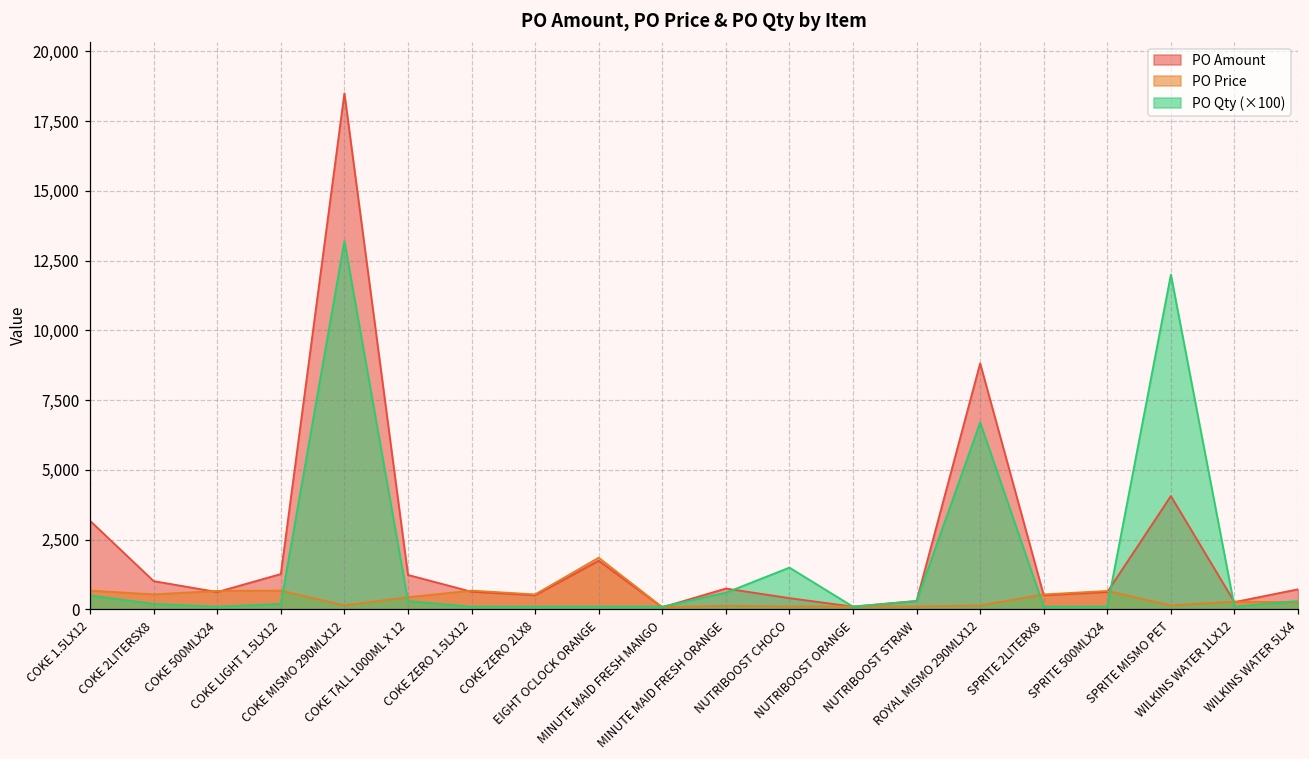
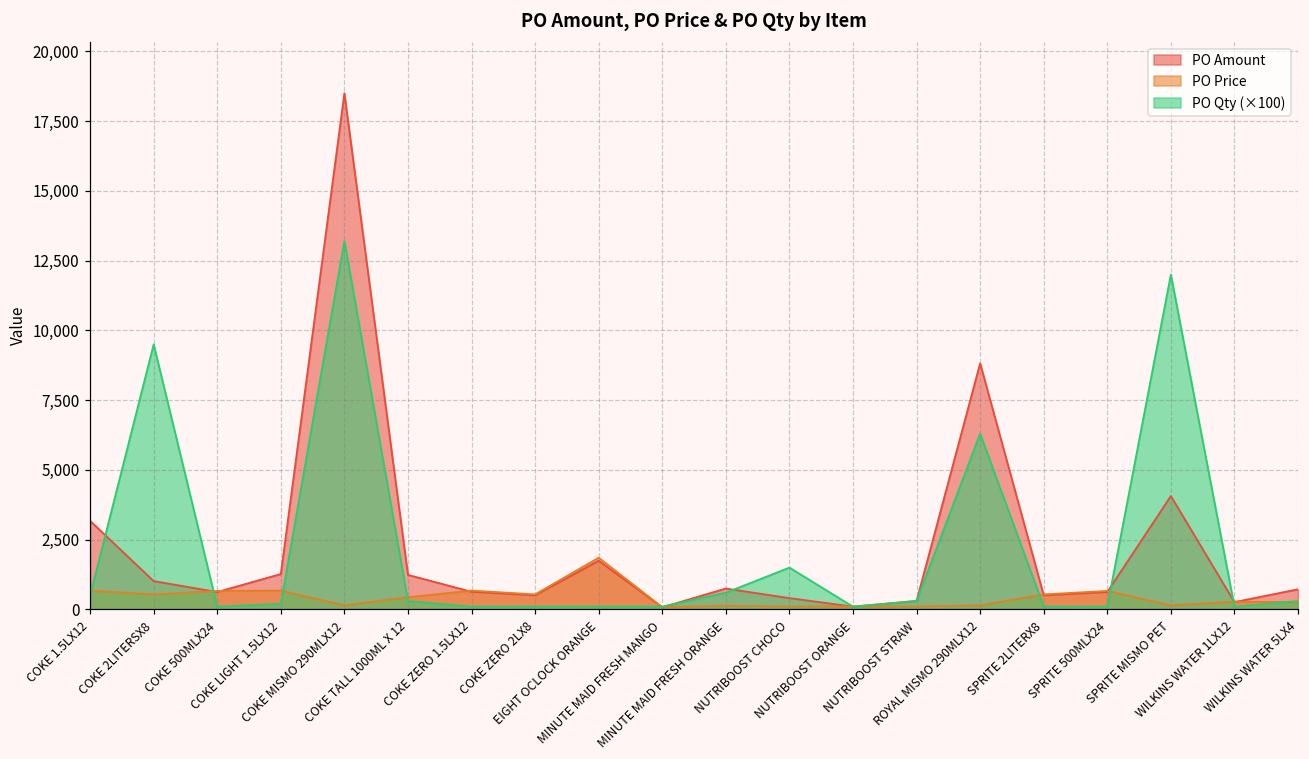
  {
    "PO Qty (×100)": {
      "COKE 1.5LX12": "500",
-     "COKE 2LITERSX8": "200",
+     "COKE 2LITERSX8": "9,500",
      "COKE 500MLX24": "100",
      "COKE LIGHT 1.5LX12": "200",
      "COKE MISMO 290MLX12": "13,200",
      "COKE TALL 1000ML X 12": "300",
      "COKE ZERO 1.5LX12": "100",
      "COKE ZERO 2LX8": "100",
      "EIGHT OCLOCK ORANGE": "100",
      "MINUTE MAID FRESH ORANGE": "600",
      "NUTRIBOOST CHOCO": "1,500",
-     "ROYAL MISMO 290MLX12": "6,700",
+     "ROYAL MISMO 290MLX12": "6,300",
      "SPRITE 2LITERX8": "100",
      "SPRITE 500MLX24": "100",
      "SPRITE MISMO PET": "12,000",
      "WILKINS WATER 1LX12": "100"
    }
  }
